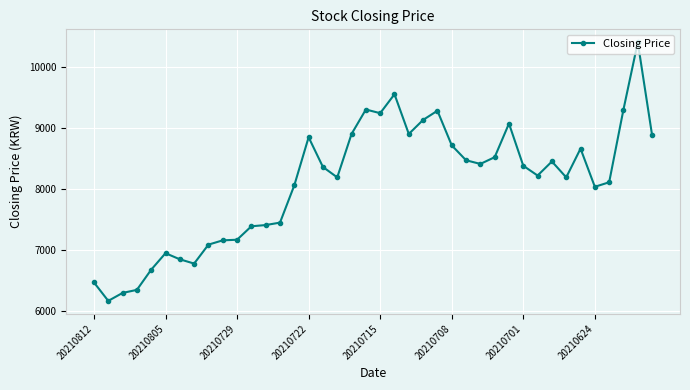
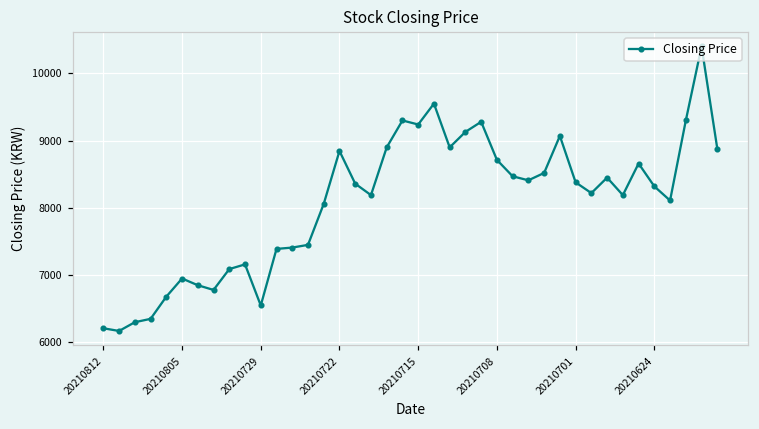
  {
-   "20210812": 6500,
+   "20210812": 6200,
    "20210805": 7000,
-   "20210729": 7200,
+   "20210729": 6500,
    "20210722": 8800,
    "20210715": 9200,
    "20210708": 8700,
    "20210701": 8400,
-   "20210624": 8000
+   "20210624": 8300
  }
